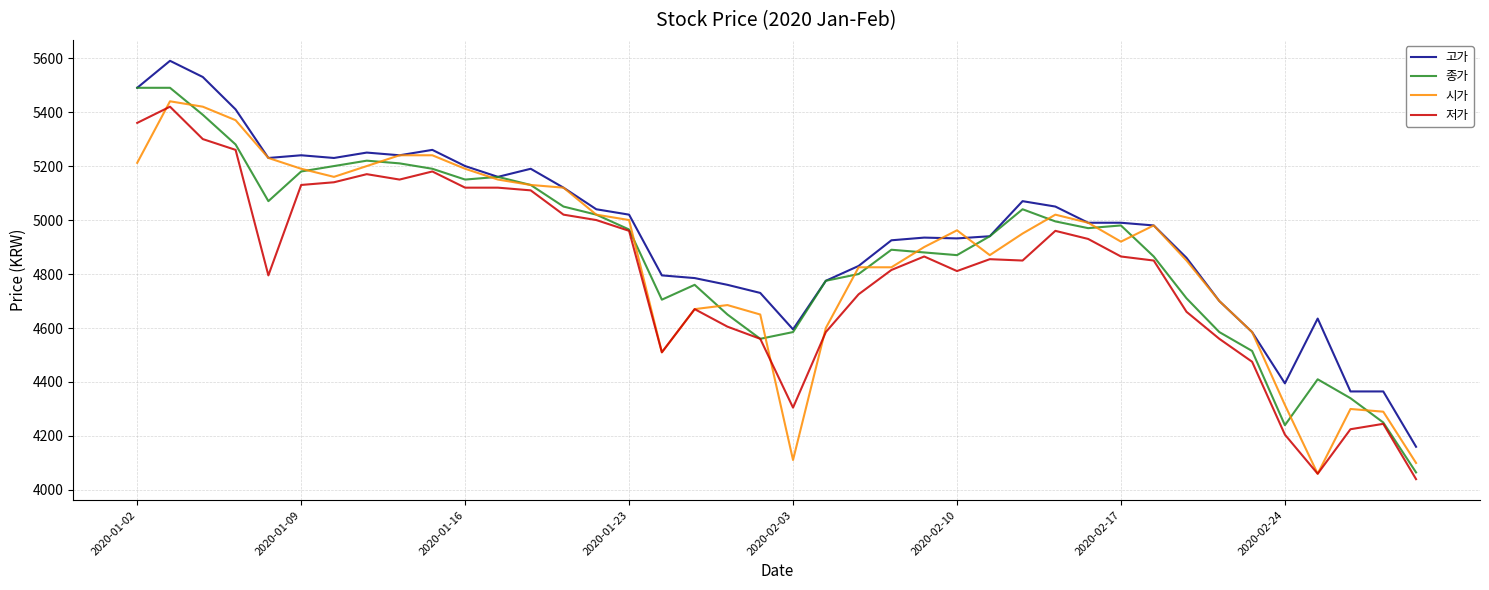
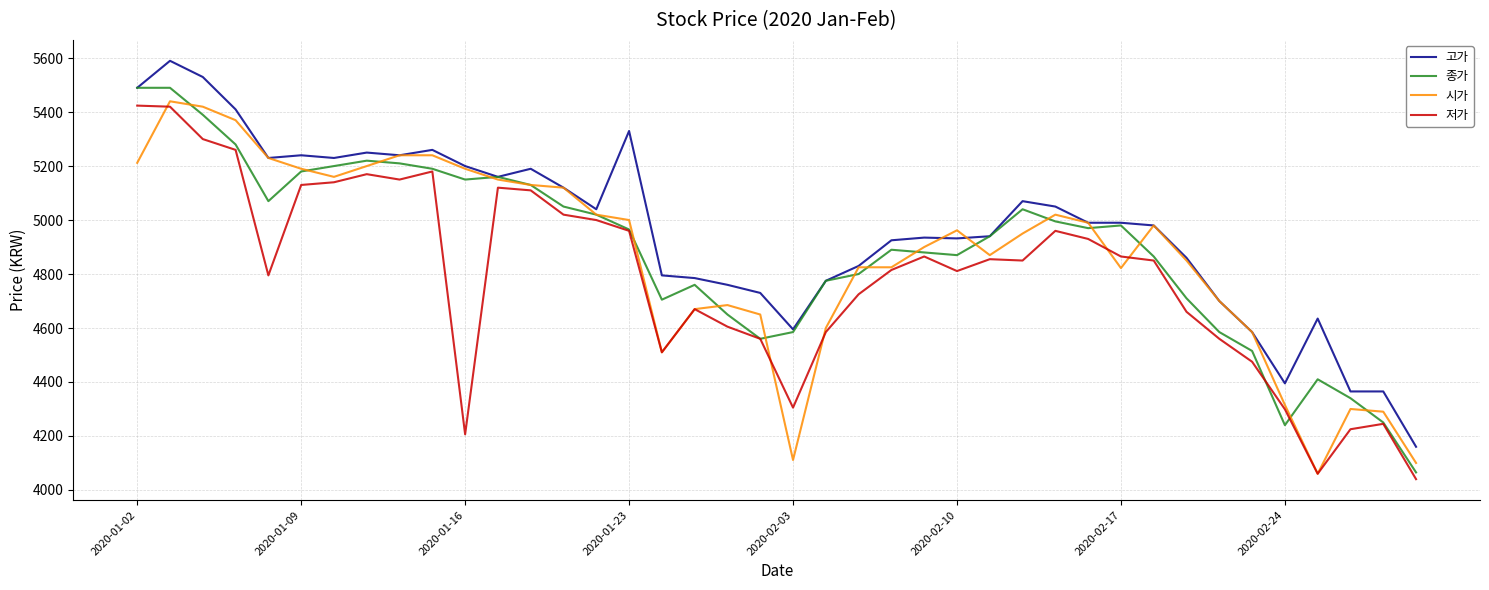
  {
    "고가": {
      "2020-01-09": 5240,
      "2020-01-16": 5200,
-     "2020-01-23": 5020,
+     "2020-01-23": 5330,
      "2020-02-03": 4600,
      "2020-02-10": 4930,
      "2020-02-17": 4990,
      "2020-02-24": 4400
    },
    "종가": {
      "2020-01-09": 5180,
      "2020-01-16": 5150,
      "2020-02-03": 4590,
      "2020-02-10": 4870,
      "2020-02-17": 4980,
      "2020-02-24": 4240
    },
    "시가": {
      "2020-01-02": 5210,
      "2020-01-09": 5190,
      "2020-01-16": 5190,
      "2020-01-23": 5000,
      "2020-02-03": 4110,
      "2020-02-10": 4960,
-     "2020-02-17": 4920,
+     "2020-02-17": 4820,
      "2020-02-24": 4320
    },
    "저가": {
-     "2020-01-02": 5360,
+     "2020-01-02": 5420,
      "2020-01-09": 5130,
-     "2020-01-16": 5120,
+     "2020-01-16": 4210,
      "2020-02-03": 4310,
      "2020-02-10": 4810,
      "2020-02-17": 4870,
-     "2020-02-24": 4210
+     "2020-02-24": 4300
    }
  }
